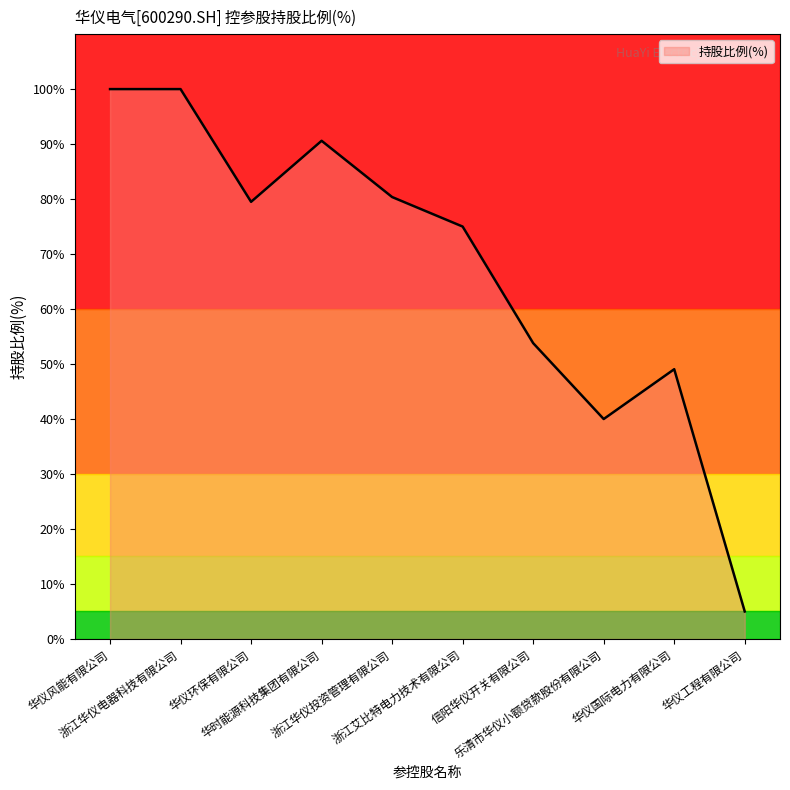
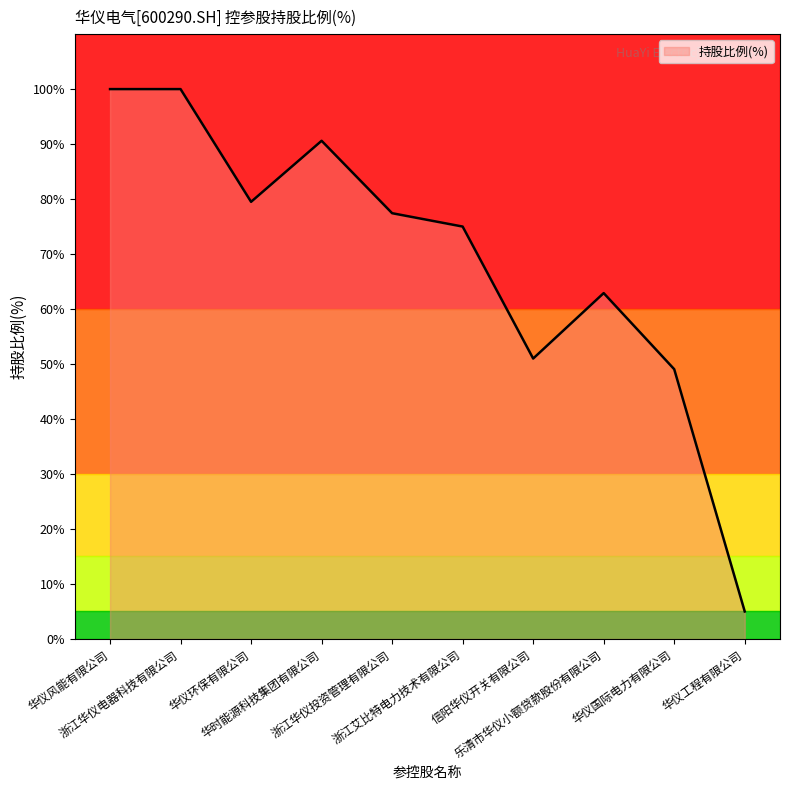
  {
    "华仪风能有限公司": "100%",
    "浙江华仪电器科技有限公司": "100%",
    "华仪环保有限公司": "80%",
    "华时能源科技集团有限公司": "91%",
-   "浙江华仪投资管理有限公司": "80%",
+   "浙江华仪投资管理有限公司": "77%",
    "浙江艾比特电力技术有限公司": "75%",
-   "信阳华仪开关有限公司": "54%",
-   "乐清市华仪小额贷款股份有限公司": "40%",
+   "信阳华仪开关有限公司": "51%",
+   "乐清市华仪小额贷款股份有限公司": "63%",
    "华仪国际电力有限公司": "49%",
    "华仪工程有限公司": "5%"
  }
